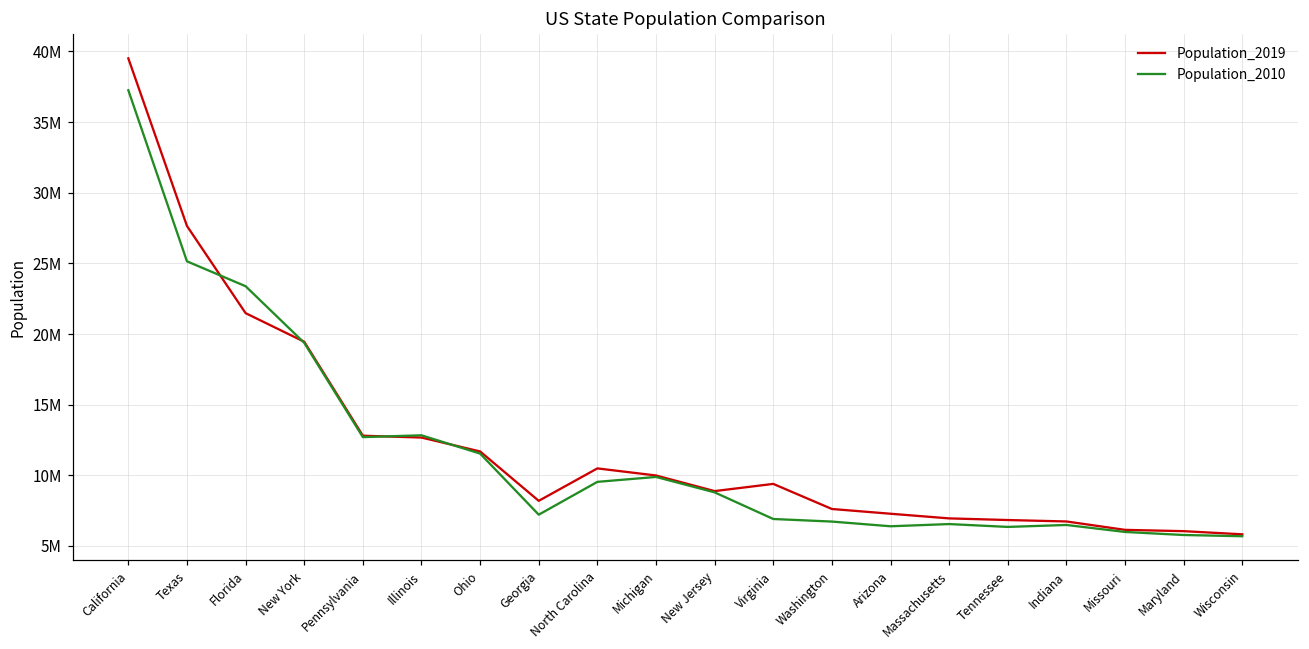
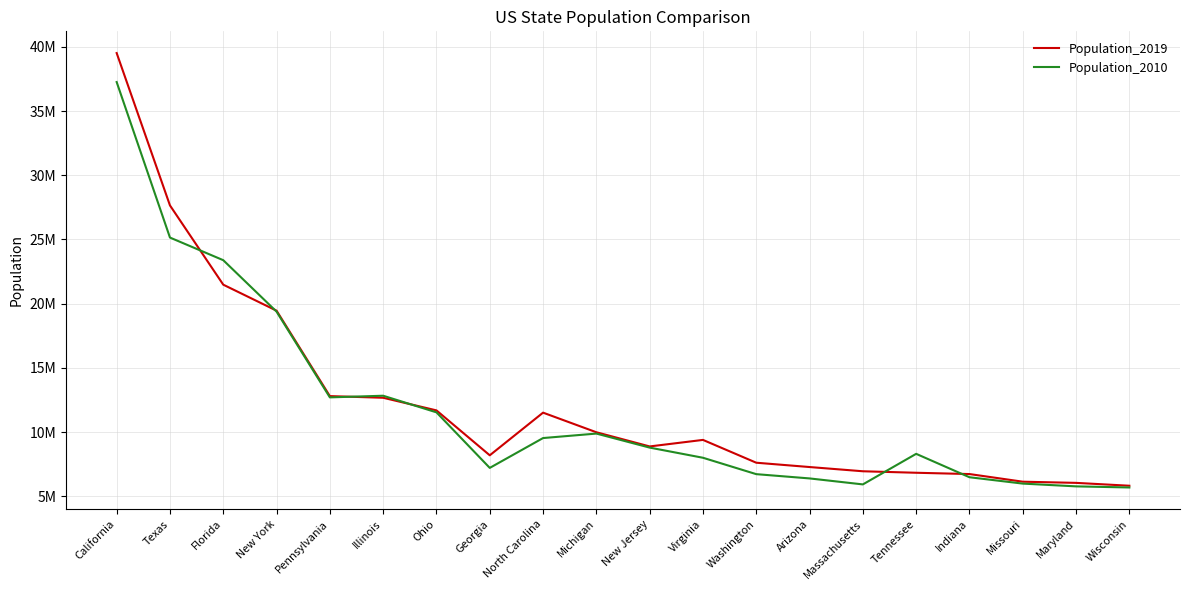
  {
    "Population_2019": {
      "California": 39500000,
      "Texas": 27600000,
      "Florida": 21500000,
      "Georgia": 8200000,
-     "North Carolina": 10500000,
+     "North Carolina": 11500000,
      "Virginia": 9400000,
      "Washington": 7600000,
      "Arizona": 7300000,
      "Massachusetts": 6900000,
      "Tennessee": 6800000,
      "Indiana": 6700000,
      "Maryland": 6000000
    },
    "Population_2010": {
      "California": 37300000,
      "Texas": 25100000,
      "Florida": 23400000,
      "Georgia": 7200000,
      "North Carolina": 9500000,
-     "Virginia": 6900000,
+     "Virginia": 8000000,
      "Washington": 6700000,
      "Arizona": 6400000,
-     "Massachusetts": 6500000,
-     "Tennessee": 6300000,
+     "Massachusetts": 5900000,
+     "Tennessee": 8300000,
      "Indiana": 6500000,
      "Maryland": 5800000
    }
  }
